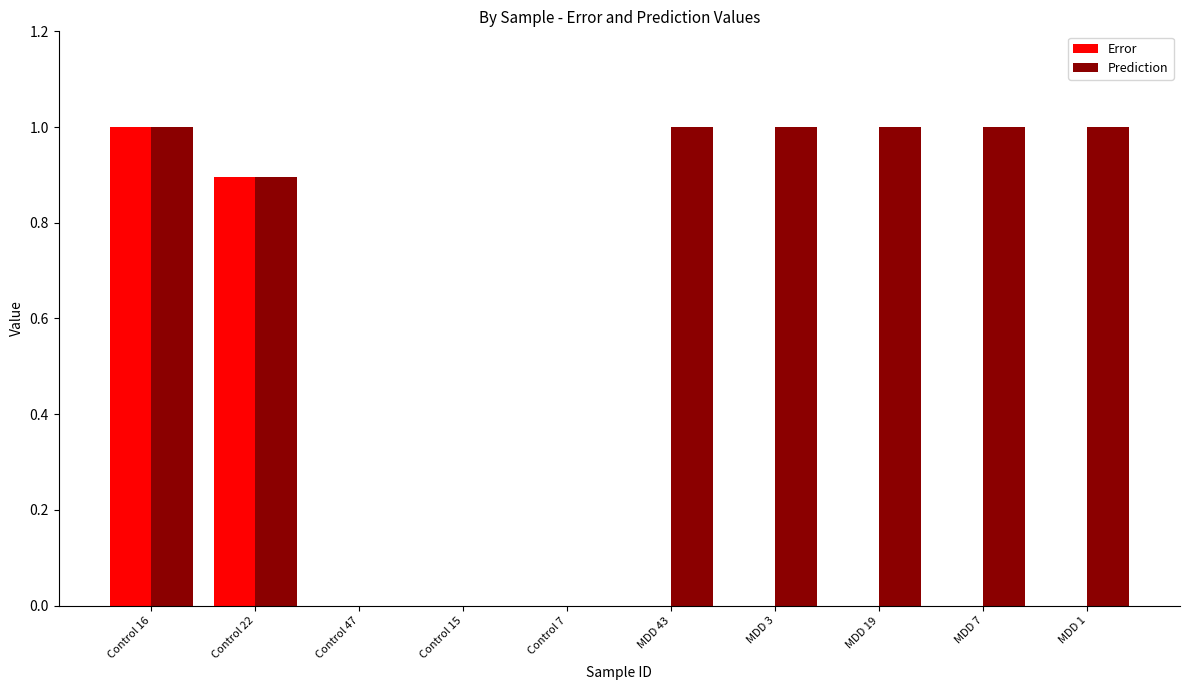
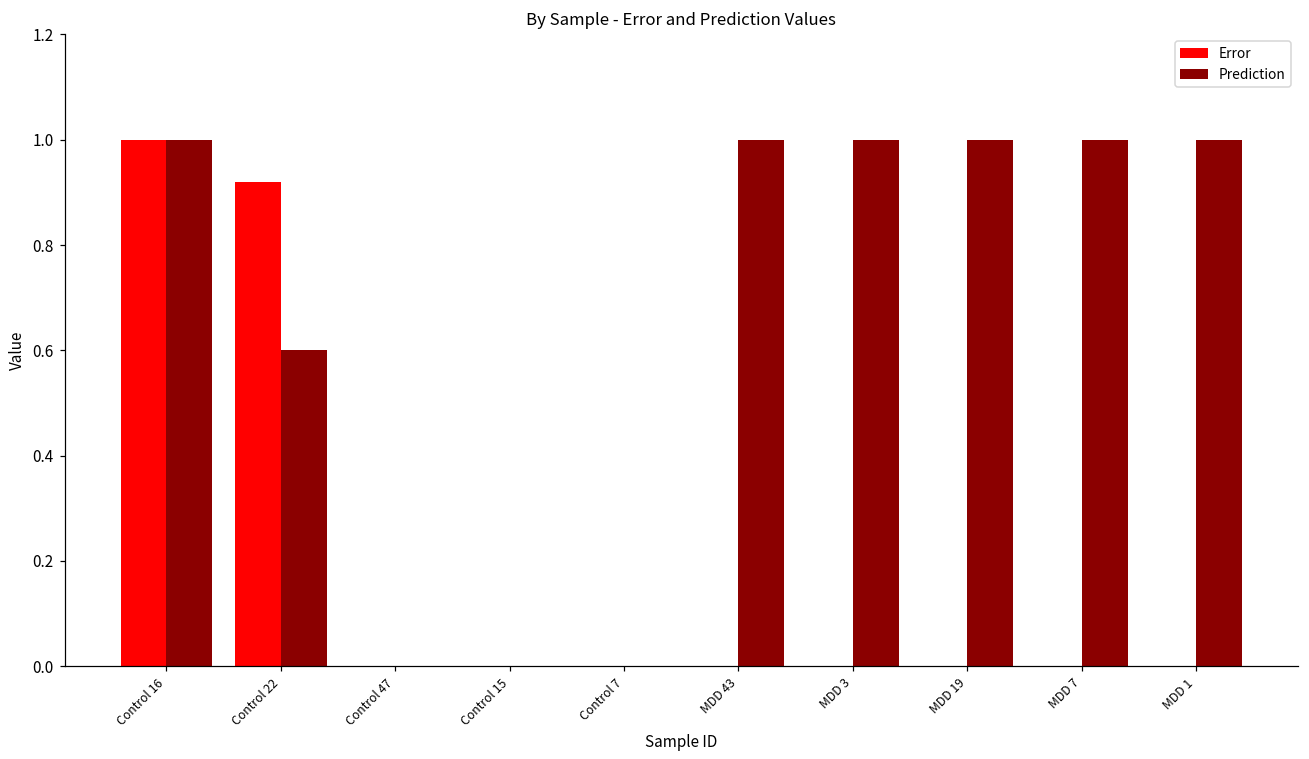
  {
    "Error": {
      "Control 16": 1.00,
-     "Control 22": 0.90,
+     "Control 22": 0.92,
      "MDD 43": 0.00,
      "MDD 7": 0.00,
      "MDD 1": 0.00
    },
    "Prediction": {
      "Control 16": 1.00,
-     "Control 22": 0.90,
+     "Control 22": 0.60,
      "MDD 43": 1.00,
      "MDD 3": 1.00,
      "MDD 19": 1.00,
      "MDD 7": 1.00,
      "MDD 1": 1.00
    }
  }
